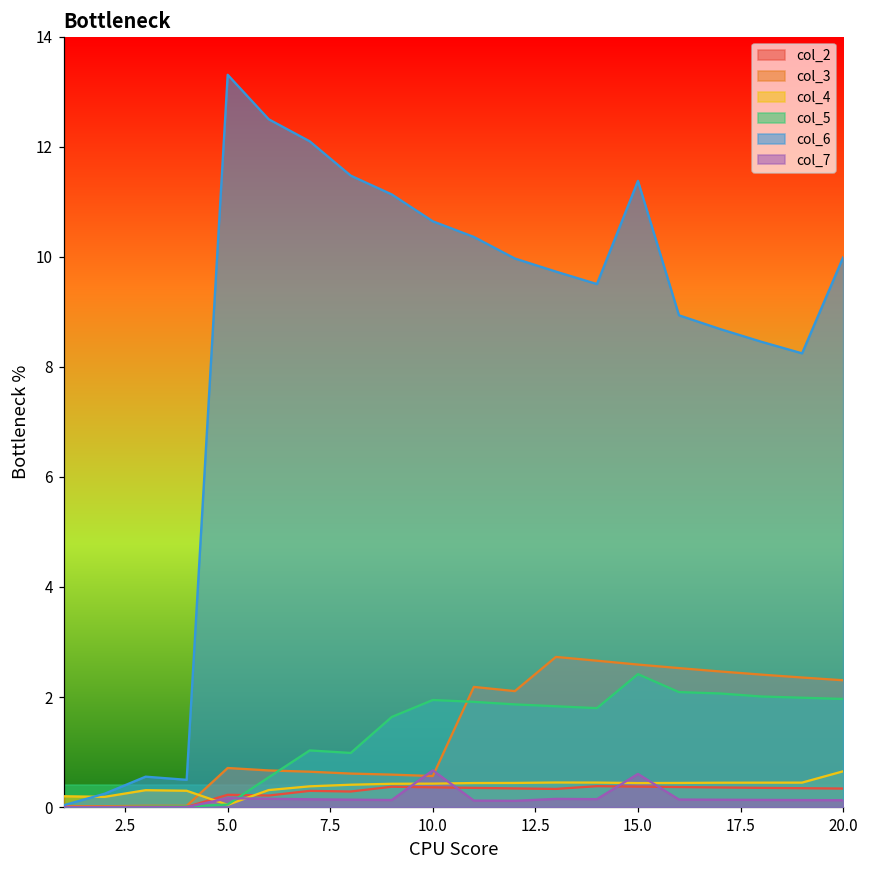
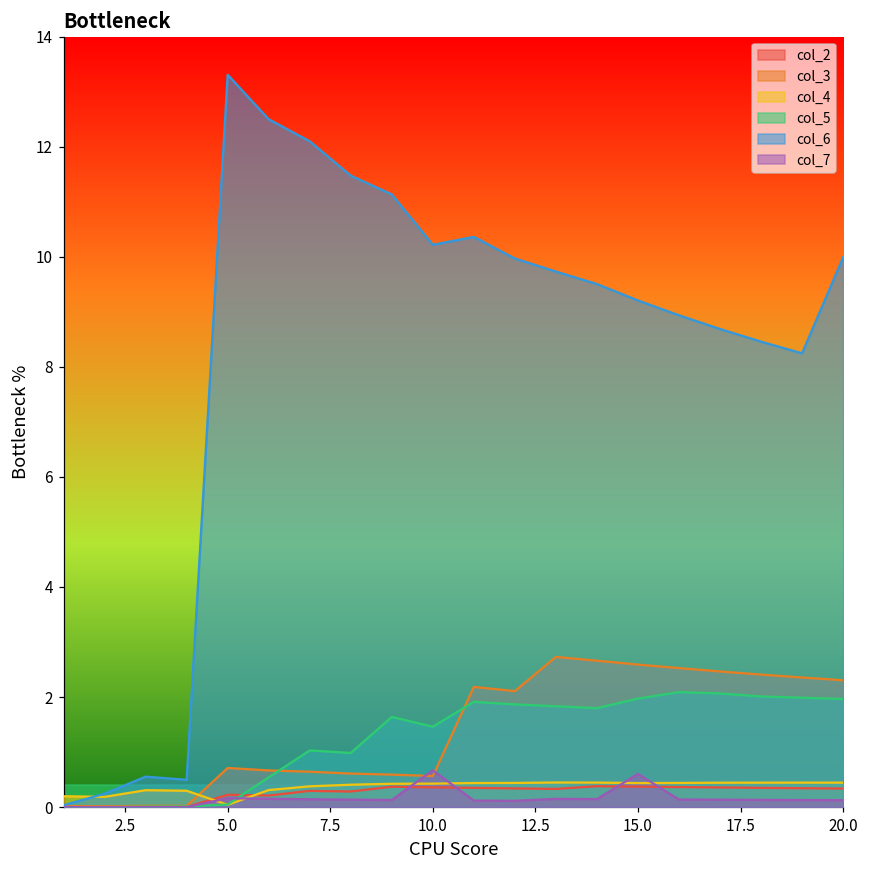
  {
    "col_4": {
      "10.0": 0.4,
      "15.0": 0.4,
-     "20.0": 0.7
+     "20.0": 0.4
    },
    "col_5": {
-     "10.0": 1.9,
-     "15.0": 2.4,
+     "10.0": 1.5,
+     "15.0": 2.0,
      "20.0": 2.0
    },
    "col_6": {
      "5.0": 13.3,
-     "10.0": 10.6,
-     "15.0": 11.4,
+     "10.0": 10.2,
+     "15.0": 9.2,
      "20.0": 10.0
    },
    "col_7": {
      "10.0": 0.7,
      "15.0": 0.6
    }
  }
